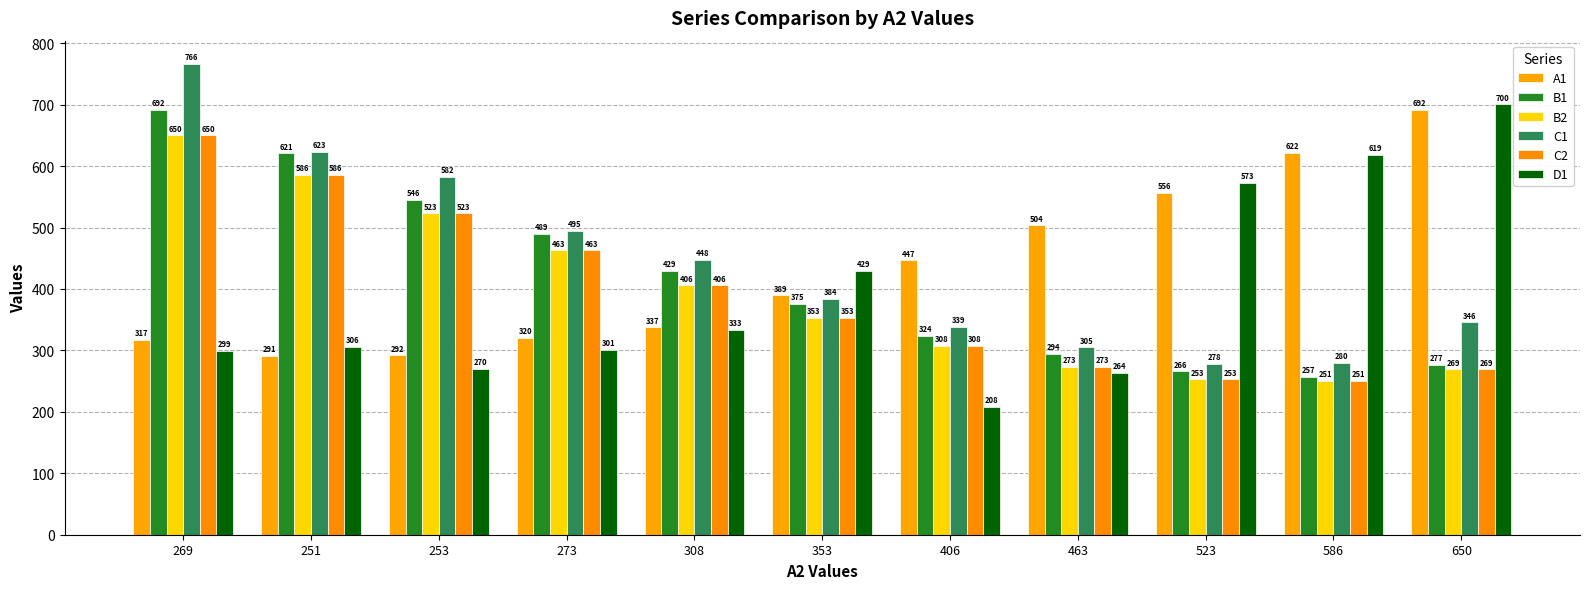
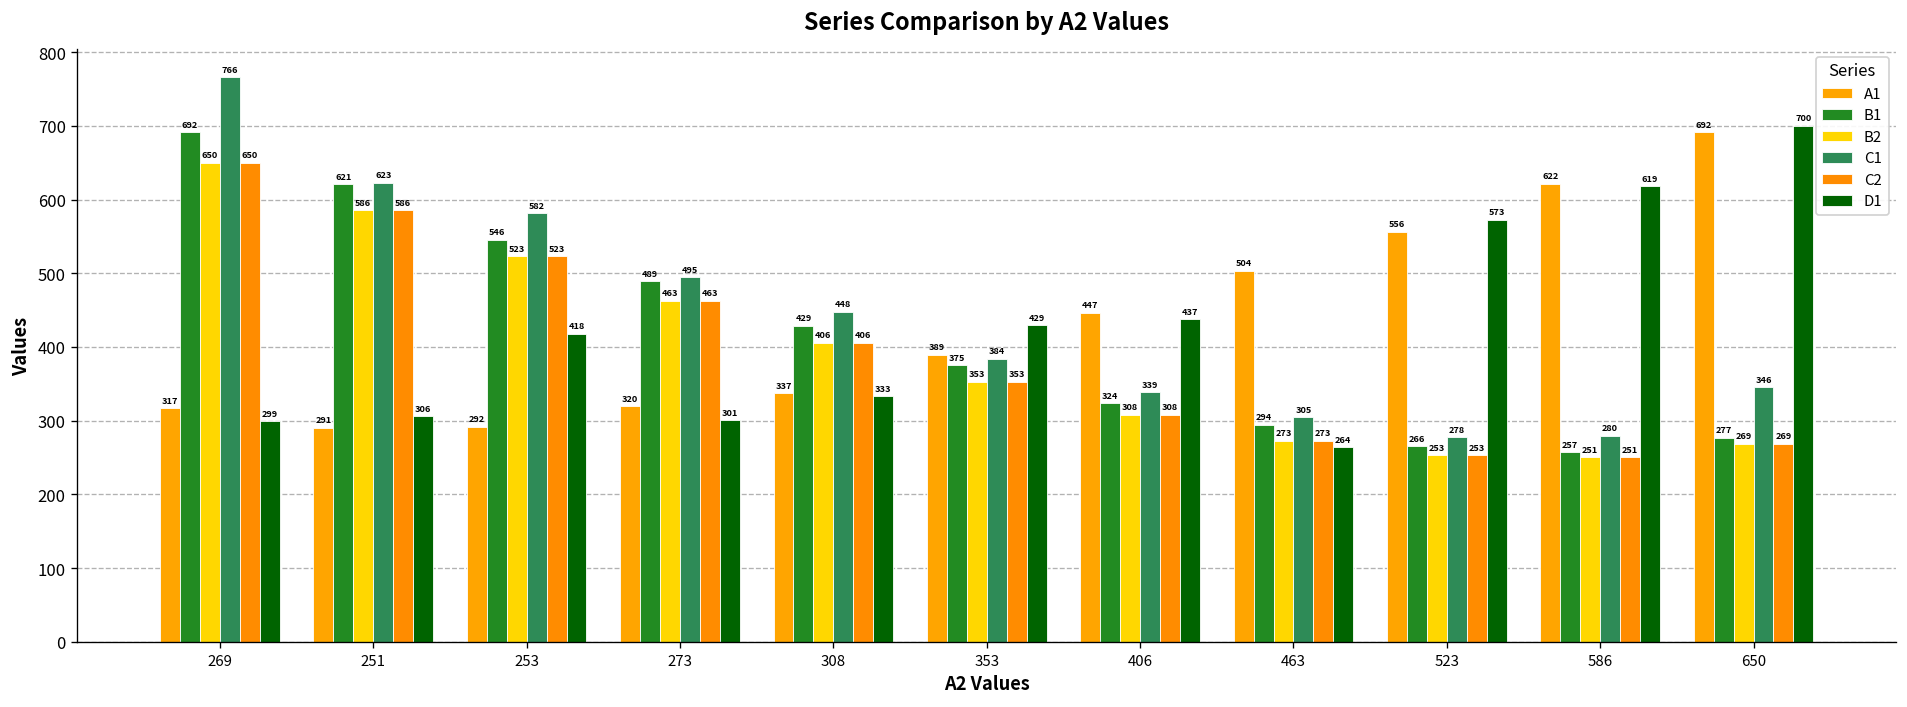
  {
    "D1": {
      "269": 299,
      "251": 306,
-     "253": 270,
+     "253": 418,
      "273": 301,
      "308": 333,
      "353": 429,
-     "406": 208,
+     "406": 437,
      "463": 264,
      "523": 573,
      "586": 619,
      "650": 700
    }
  }
